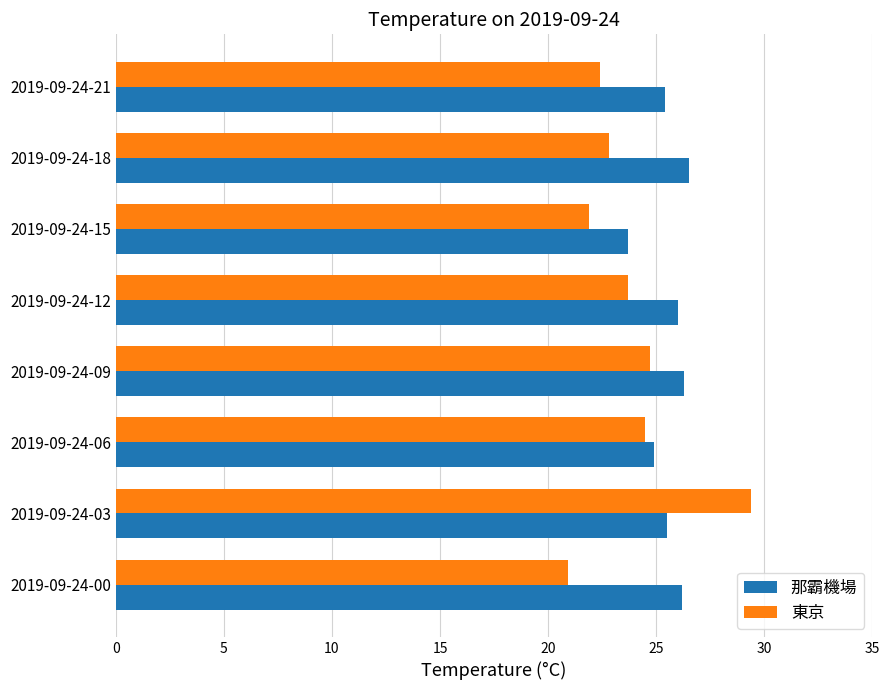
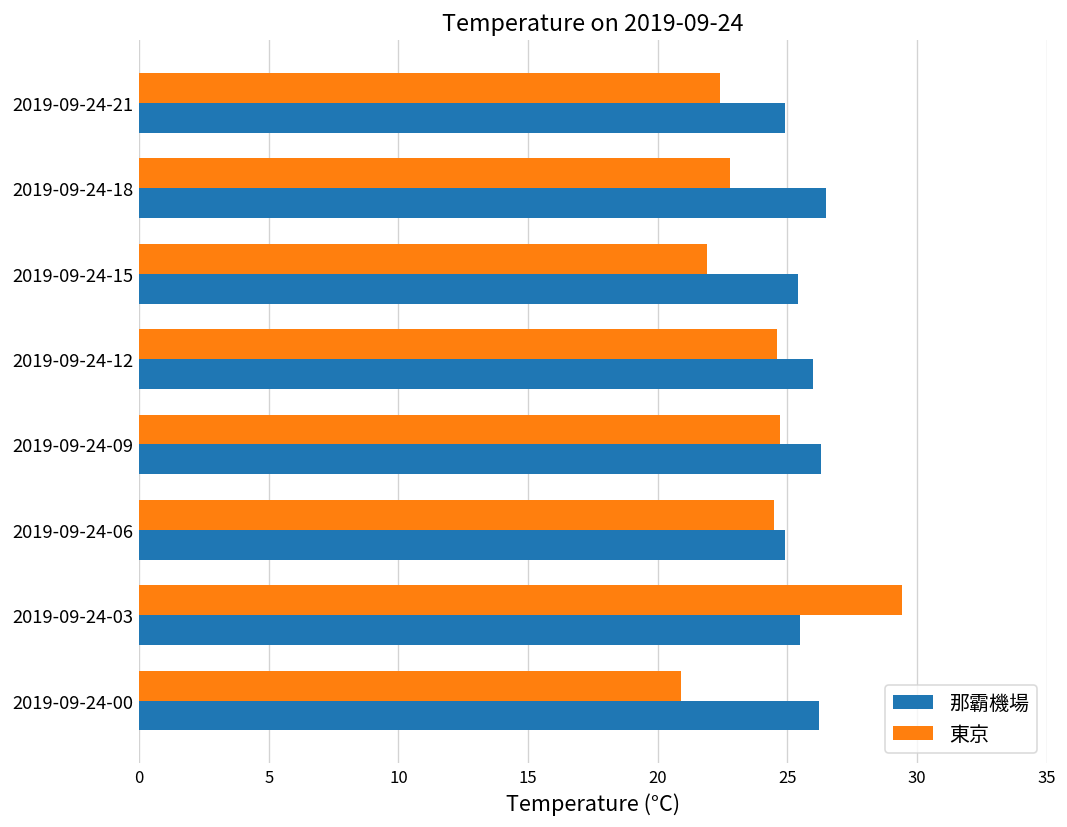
  {
    "那霸機場": {
-     "2019-09-24-21": 25.4,
+     "2019-09-24-21": 24.9,
      "2019-09-24-18": 26.5,
-     "2019-09-24-15": 23.7,
+     "2019-09-24-15": 25.4,
      "2019-09-24-12": 26.0,
      "2019-09-24-09": 26.3,
      "2019-09-24-06": 24.9,
      "2019-09-24-03": 25.5,
      "2019-09-24-00": 26.2
    },
    "東京": {
      "2019-09-24-21": 22.4,
      "2019-09-24-18": 22.8,
      "2019-09-24-15": 21.9,
-     "2019-09-24-12": 23.7,
+     "2019-09-24-12": 24.6,
      "2019-09-24-09": 24.7,
      "2019-09-24-06": 24.5,
      "2019-09-24-03": 29.4,
      "2019-09-24-00": 20.9
    }
  }
